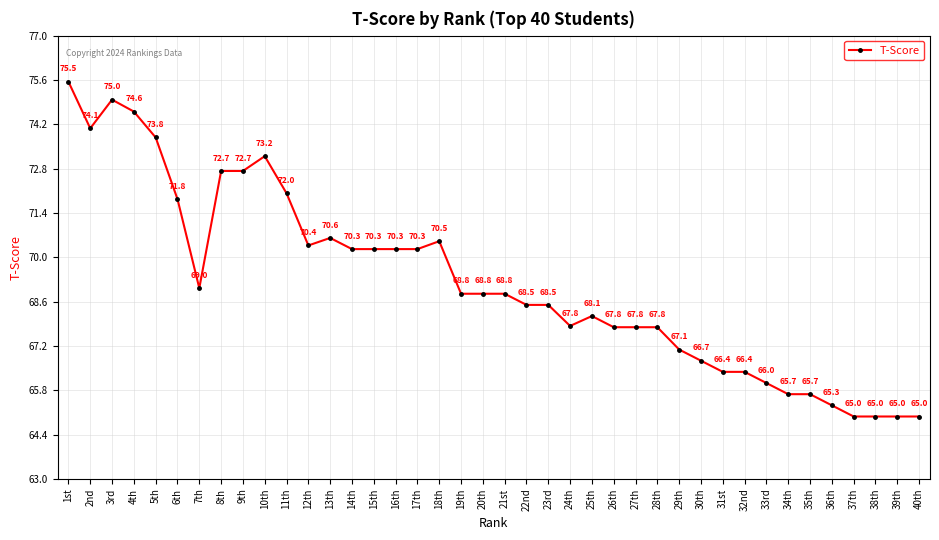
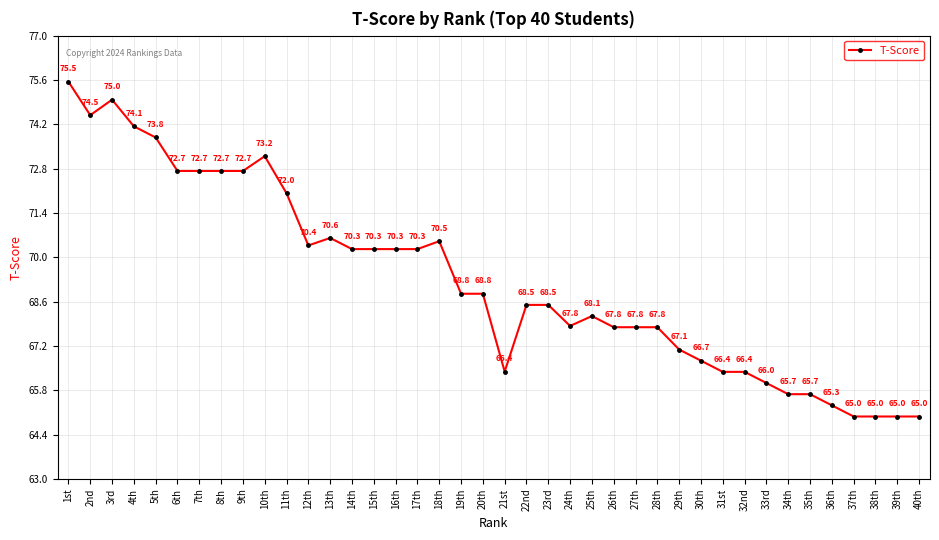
  {
    "1st": 75.5,
-   "2nd": 74.1,
+   "2nd": 74.5,
    "3rd": 75.0,
-   "4th": 74.6,
+   "4th": 74.1,
    "5th": 73.8,
-   "6th": 71.8,
-   "7th": 69.0,
+   "6th": 72.7,
+   "7th": 72.7,
    "8th": 72.7,
    "9th": 72.7,
    "10th": 73.2,
    "11th": 72.0,
    "12th": 70.4,
    "13th": 70.6,
    "14th": 70.3,
    "15th": 70.3,
    "16th": 70.3,
    "17th": 70.3,
    "18th": 70.5,
    "19th": 68.8,
    "20th": 68.8,
-   "21st": 68.8,
+   "21st": 66.4,
    "22nd": 68.5,
    "23rd": 68.5,
    "24th": 67.8,
    "25th": 68.1,
    "26th": 67.8,
    "27th": 67.8,
    "28th": 67.8,
    "29th": 67.1,
    "30th": 66.7,
    "31st": 66.4,
    "32nd": 66.4,
    "33rd": 66.0,
    "34th": 65.7,
    "35th": 65.7,
    "36th": 65.3,
    "37th": 65.0,
    "38th": 65.0,
    "39th": 65.0,
    "40th": 65.0
  }
